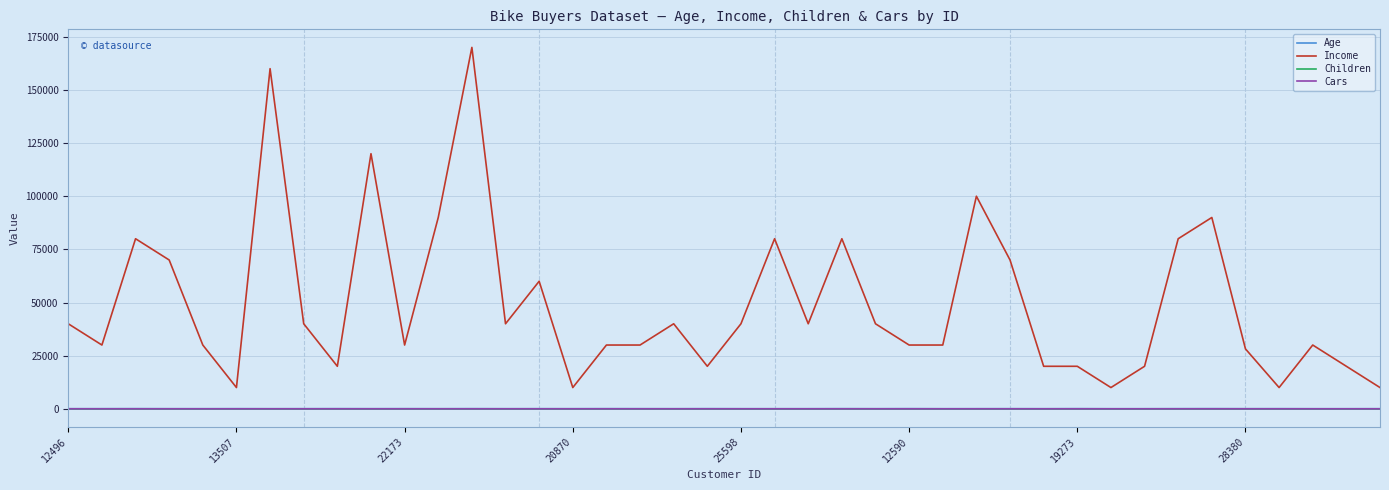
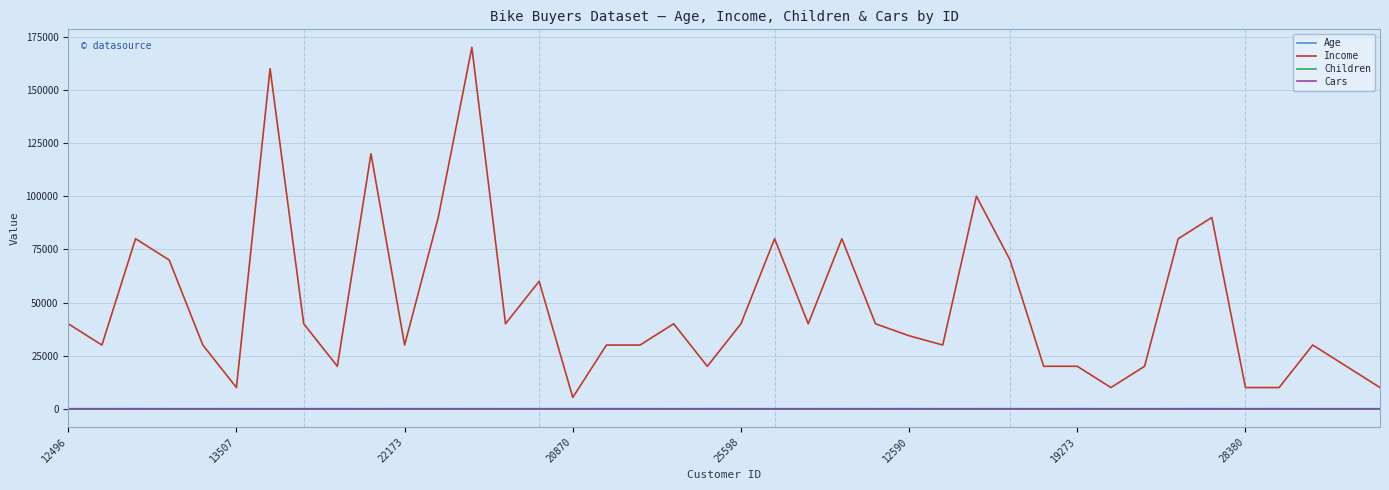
  {
    "Cars": {
      "12496": 0,
      "13507": 0,
      "22173": 0,
      "20870": 0,
      "25598": 0,
      "12590": 0,
      "19273": 0,
      "28380": 0
    },
    "Income": {
      "12496": 40000,
      "13507": 10000,
      "22173": 30000,
-     "20870": 10000,
+     "20870": 5000,
      "25598": 40000,
-     "12590": 30000,
+     "12590": 34000,
      "19273": 20000,
-     "28380": 28000
+     "28380": 10000
    }
  }
